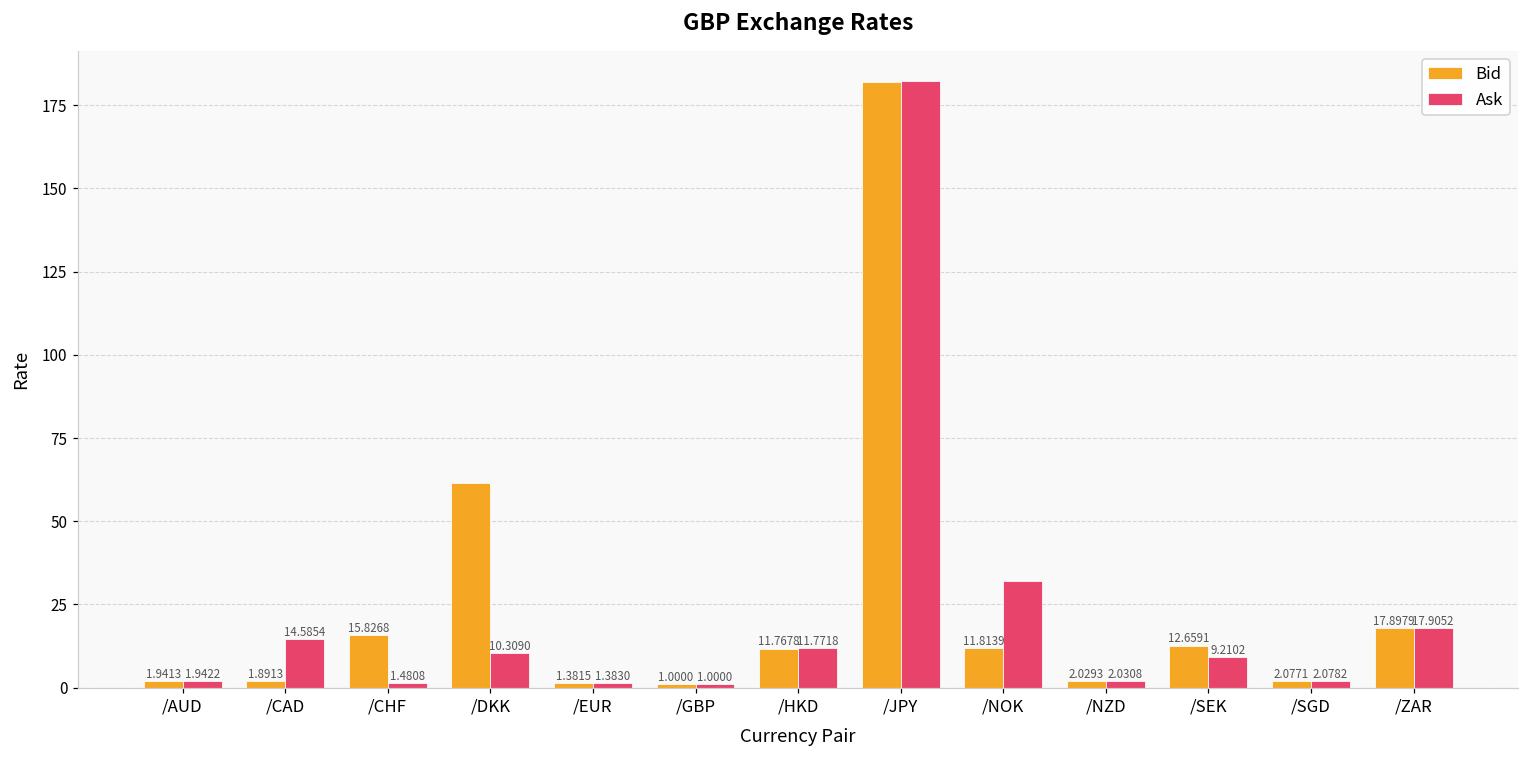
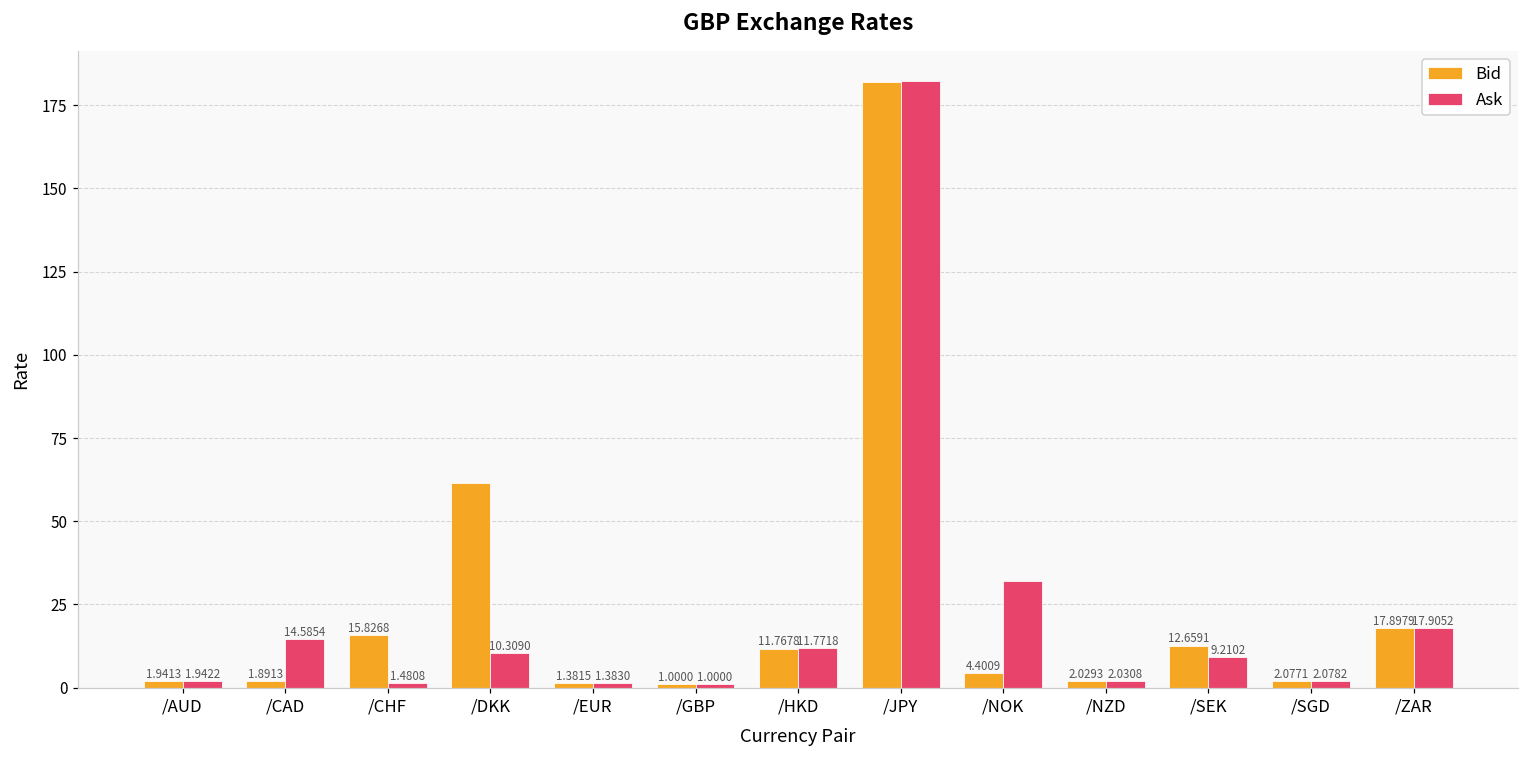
  {
    "Bid": {
      "/AUD": 1.9413,
      "/CAD": 1.8913,
      "/CHF": 15.8268,
      "/EUR": 1.3815,
      "/GBP": 1.0000,
      "/HKD": 11.7678,
-     "/NOK": 11.8139,
+     "/NOK": 4.4009,
      "/NZD": 2.0293,
      "/SEK": 12.6591,
      "/SGD": 2.0771,
      "/ZAR": 17.8979
    },
    "Ask": {
      "/AUD": 1.9422,
      "/CAD": 14.5854,
      "/CHF": 1.4808,
      "/DKK": 10.3090,
      "/EUR": 1.3830,
      "/GBP": 1.0000,
      "/HKD": 11.7718,
      "/NZD": 2.0308,
      "/SEK": 9.2102,
      "/SGD": 2.0782,
      "/ZAR": 17.9052
    }
  }
